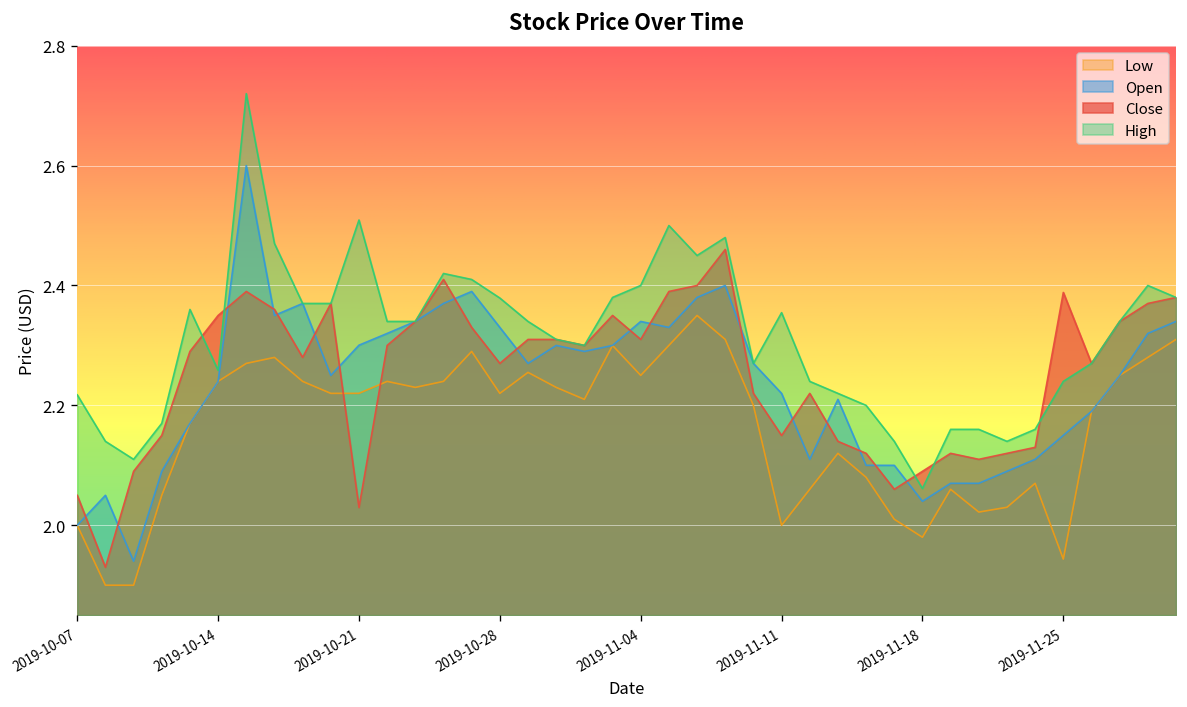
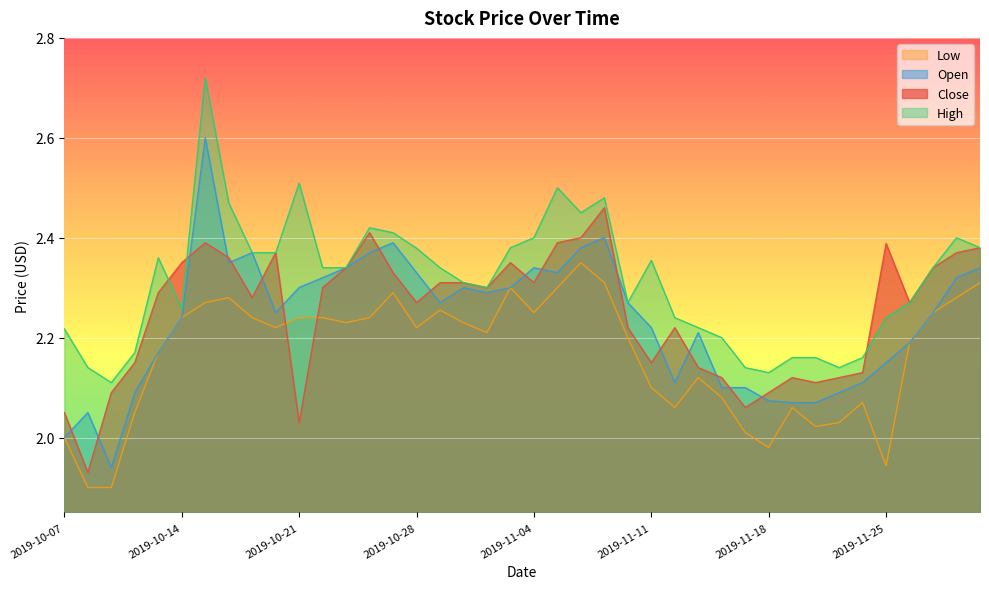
  {
    "Low": {
-     "2019-10-21": 2.22,
+     "2019-10-21": 2.24,
      "2019-10-28": 2.22,
      "2019-11-04": 2.25,
-     "2019-11-11": 2.0,
+     "2019-11-11": 2.1,
      "2019-11-18": 1.98,
      "2019-11-25": 1.94
    },
    "Open": {
      "2019-10-21": 2.30,
      "2019-10-28": 2.33,
      "2019-11-04": 2.34,
      "2019-11-11": 2.22,
-     "2019-11-18": 2.04,
+     "2019-11-18": 2.07,
      "2019-11-25": 2.15
    },
    "Close": {
      "2019-10-07": 2.05,
      "2019-10-14": 2.35,
      "2019-10-21": 2.03,
      "2019-10-28": 2.27,
      "2019-11-04": 2.31,
      "2019-11-11": 2.15,
      "2019-11-18": 2.09,
      "2019-11-25": 2.39
    },
    "High": {
      "2019-10-07": 2.22,
      "2019-10-14": 2.26,
      "2019-10-21": 2.51,
      "2019-10-28": 2.38,
      "2019-11-04": 2.40,
      "2019-11-11": 2.35,
-     "2019-11-18": 2.06,
+     "2019-11-18": 2.13,
      "2019-11-25": 2.24
    }
  }
